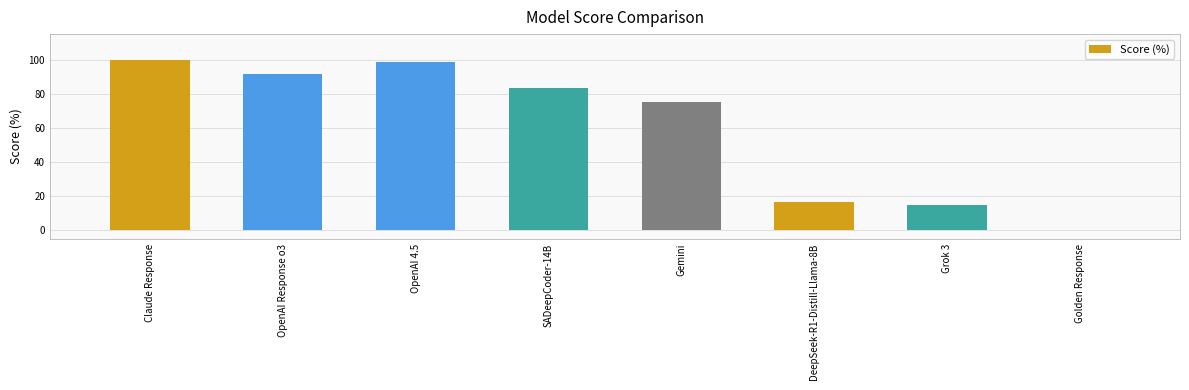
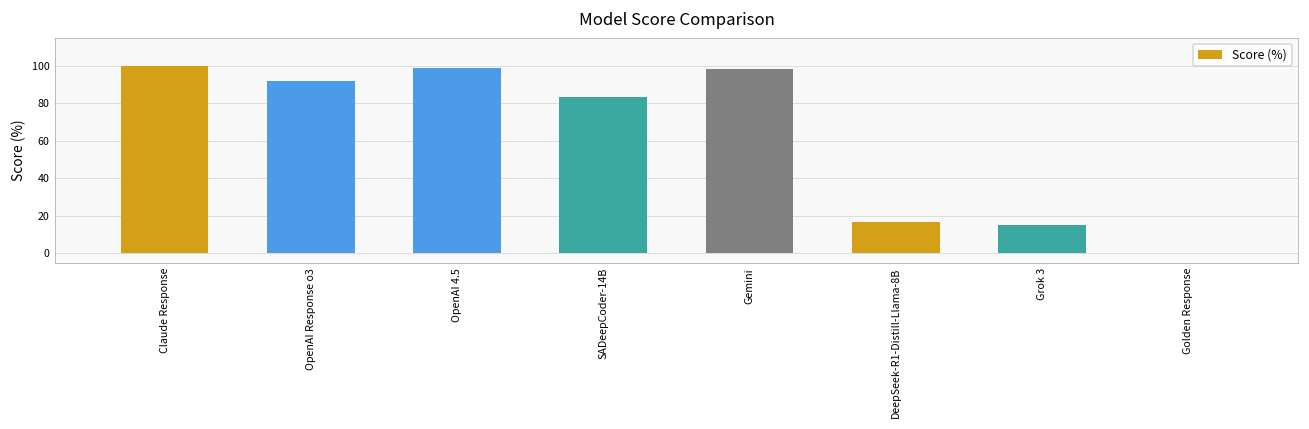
  {
    "Claude Response": 100,
    "OpenAI Response o3": 92,
    "OpenAI 4.5": 99,
    "SADeepCoder-14B": 83,
-   "Gemini": 75,
+   "Gemini": 98,
    "DeepSeek-R1-Distill-Llama-8B": 17,
    "Grok 3": 15,
    "Golden Response": 0
  }
